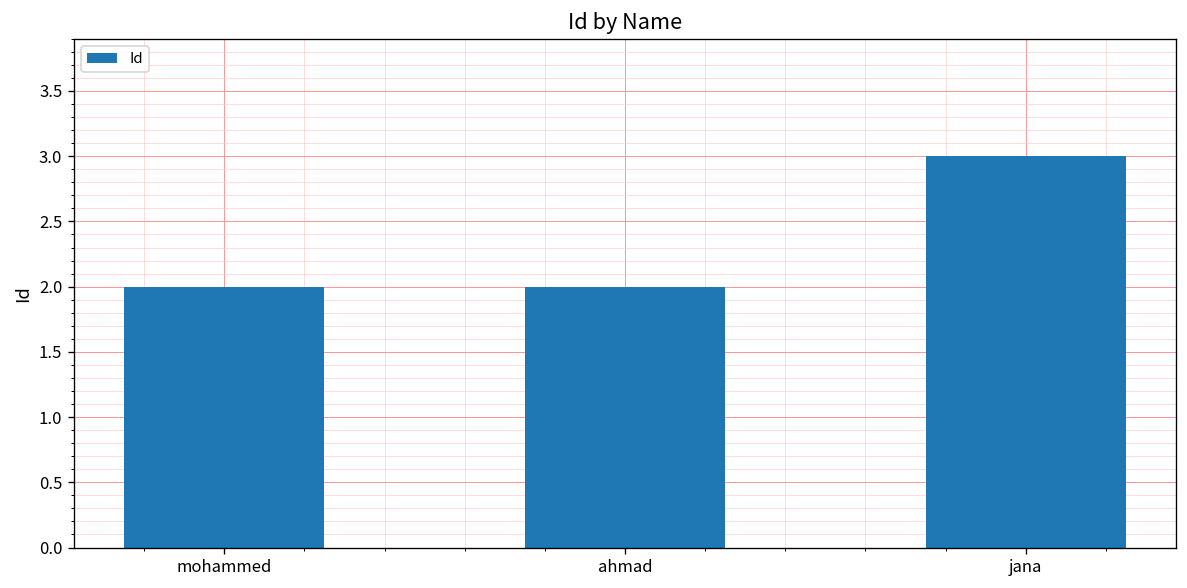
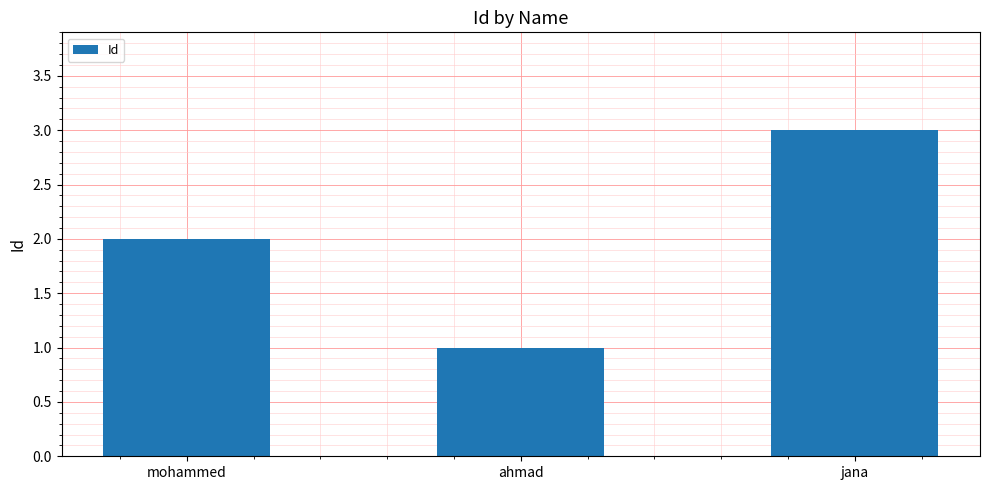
  {
    "mohammed": 2,
-   "ahmad": 2,
+   "ahmad": 1,
    "jana": 3
  }
